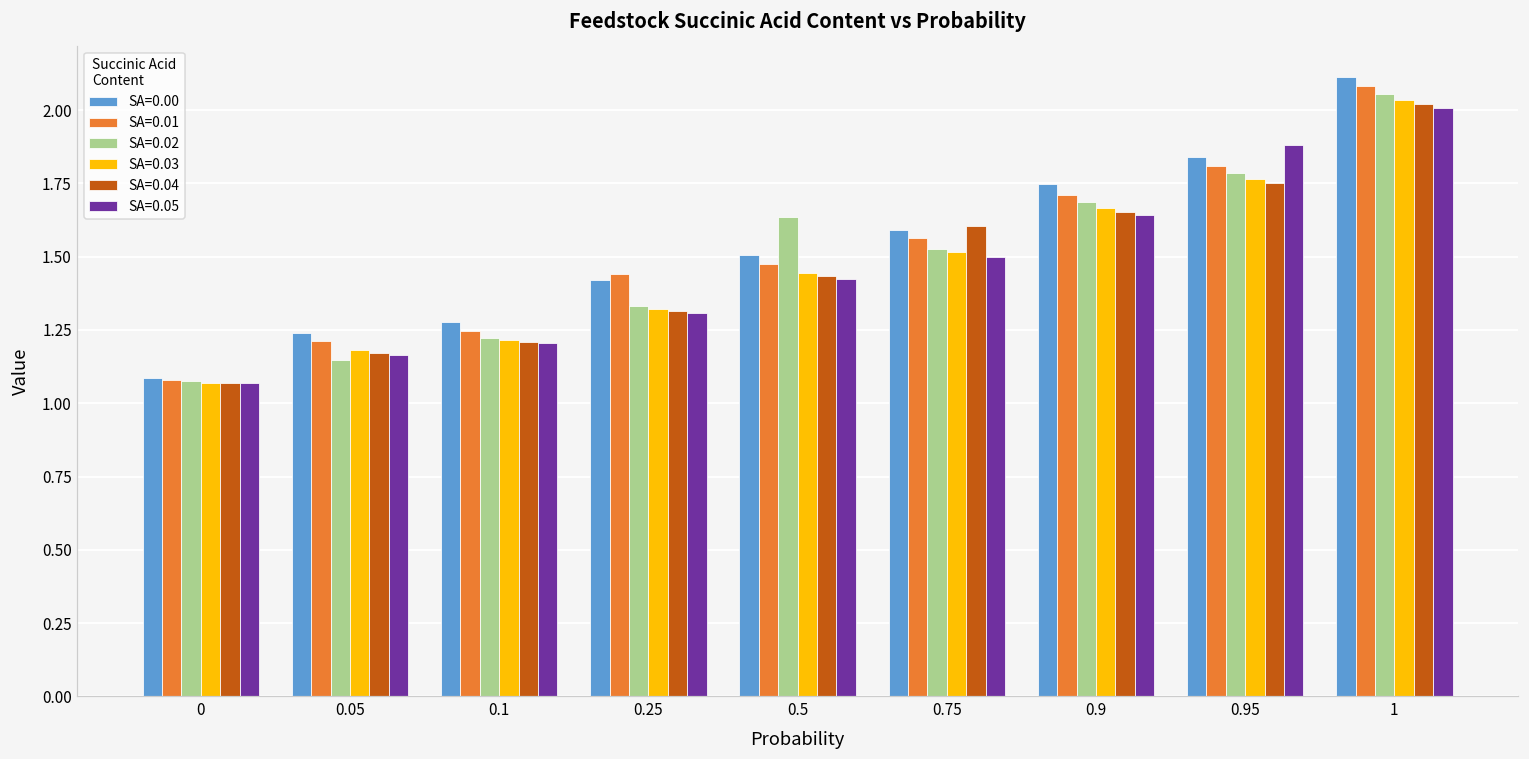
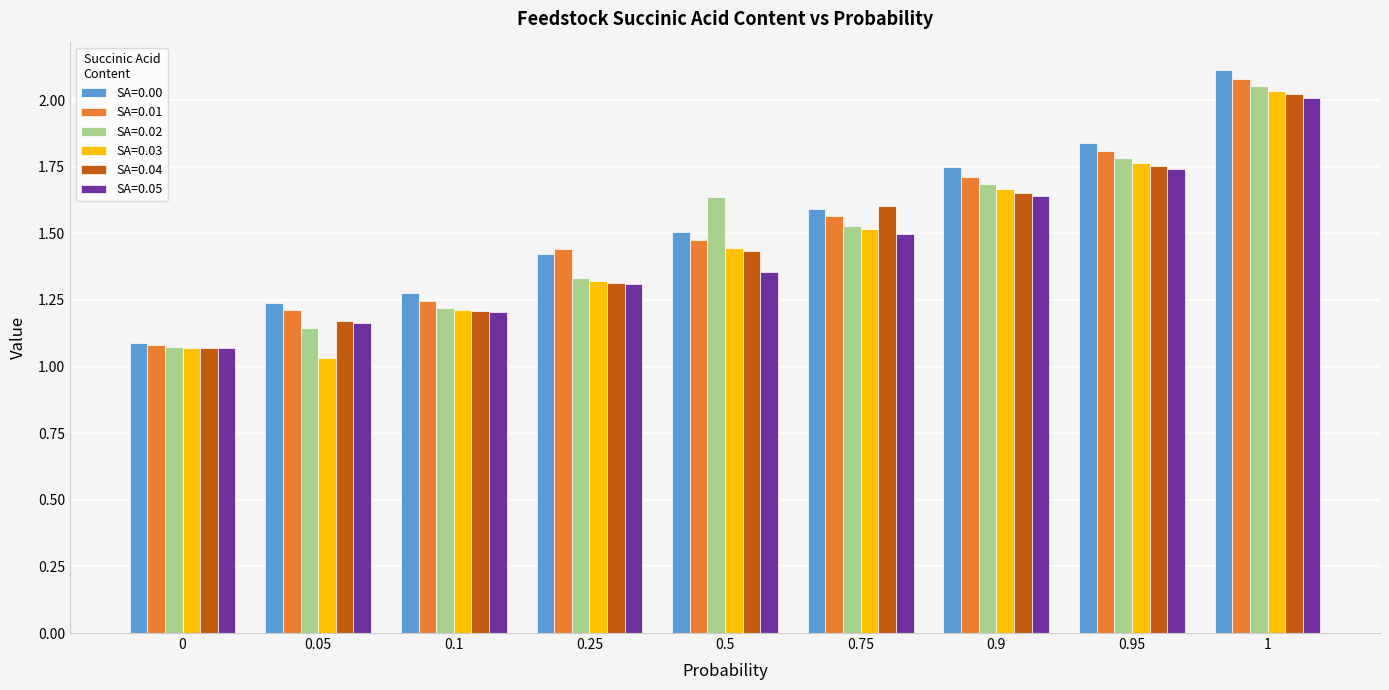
  {
    "SA=0.00": {
      "0": 1.09,
      "0.05": 1.24,
      "0.1": 1.28,
      "0.25": 1.42,
      "0.5": 1.50,
      "0.75": 1.59,
      "0.9": 1.75,
      "0.95": 1.84,
      "1": 2.11
    },
    "SA=0.01": {
      "0": 1.08,
      "0.05": 1.21,
      "0.1": 1.25,
      "0.25": 1.44,
      "0.5": 1.48,
      "0.75": 1.56,
      "0.9": 1.71,
      "0.95": 1.81,
      "1": 2.08
    },
    "SA=0.02": {
      "0": 1.07,
      "0.05": 1.15,
      "0.1": 1.22,
      "0.25": 1.33,
      "0.5": 1.63,
      "0.75": 1.53,
      "0.9": 1.69,
      "0.95": 1.78,
      "1": 2.05
    },
    "SA=0.03": {
      "0": 1.07,
-     "0.05": 1.18,
+     "0.05": 1.03,
      "0.1": 1.21,
      "0.25": 1.32,
      "0.5": 1.44,
      "0.75": 1.51,
      "0.9": 1.67,
      "0.95": 1.77,
      "1": 2.04
    },
    "SA=0.04": {
      "0": 1.07,
      "0.05": 1.17,
      "0.1": 1.21,
      "0.25": 1.32,
      "0.5": 1.43,
      "0.75": 1.60,
      "0.9": 1.65,
      "0.95": 1.75,
      "1": 2.02
    },
    "SA=0.05": {
      "0": 1.07,
      "0.05": 1.16,
      "0.1": 1.21,
      "0.25": 1.31,
-     "0.5": 1.42,
+     "0.5": 1.35,
      "0.75": 1.50,
      "0.9": 1.64,
-     "0.95": 1.88,
+     "0.95": 1.74,
      "1": 2.01
    }
  }
